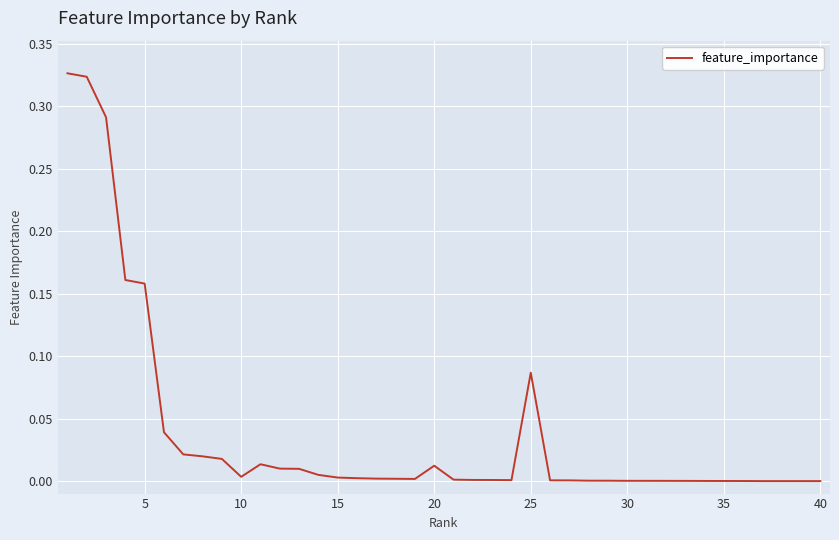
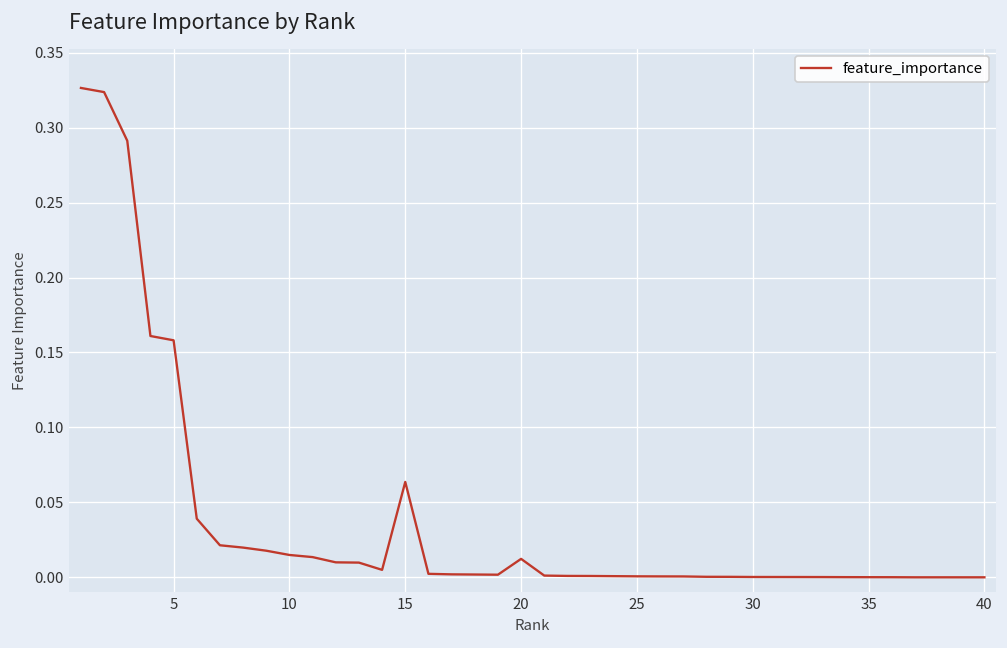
  {
    "5": 0.158,
-   "10": 0.003,
-   "15": 0.003,
+   "10": 0.015,
+   "15": 0.064,
    "20": 0.012,
-   "25": 0.087,
+   "25": 0.001,
    "30": 0.000,
    "35": 0.000,
    "40": 0.000
  }
